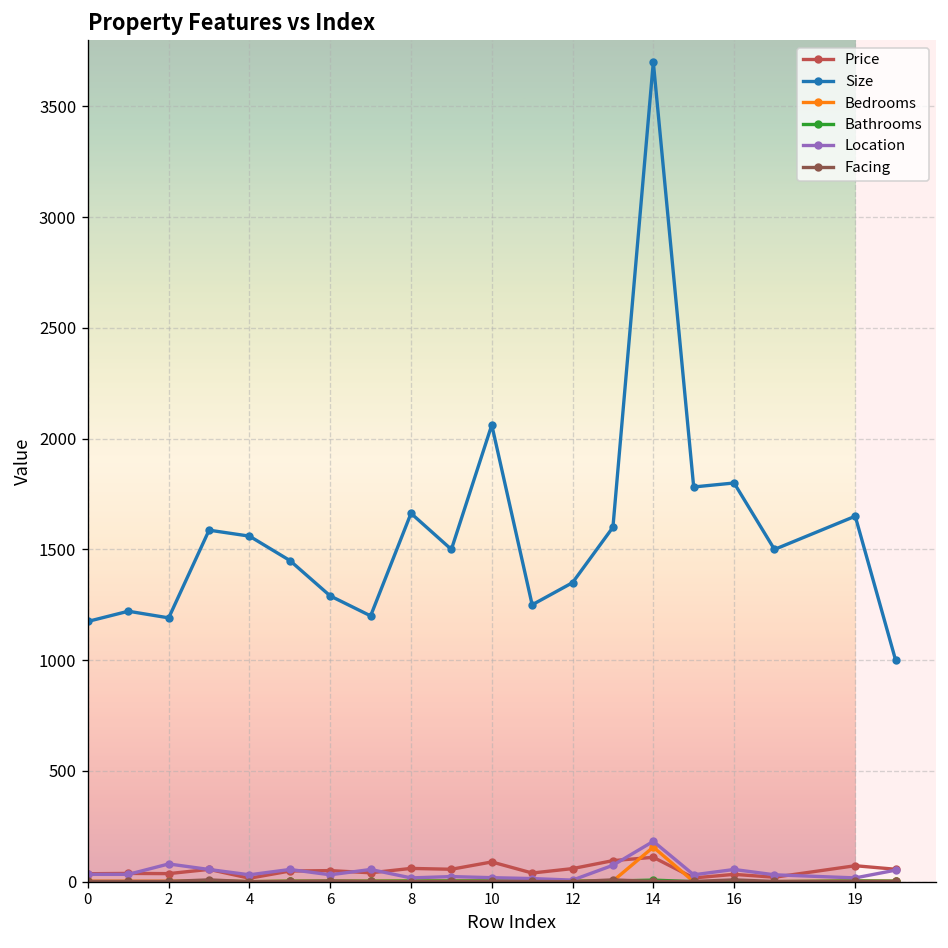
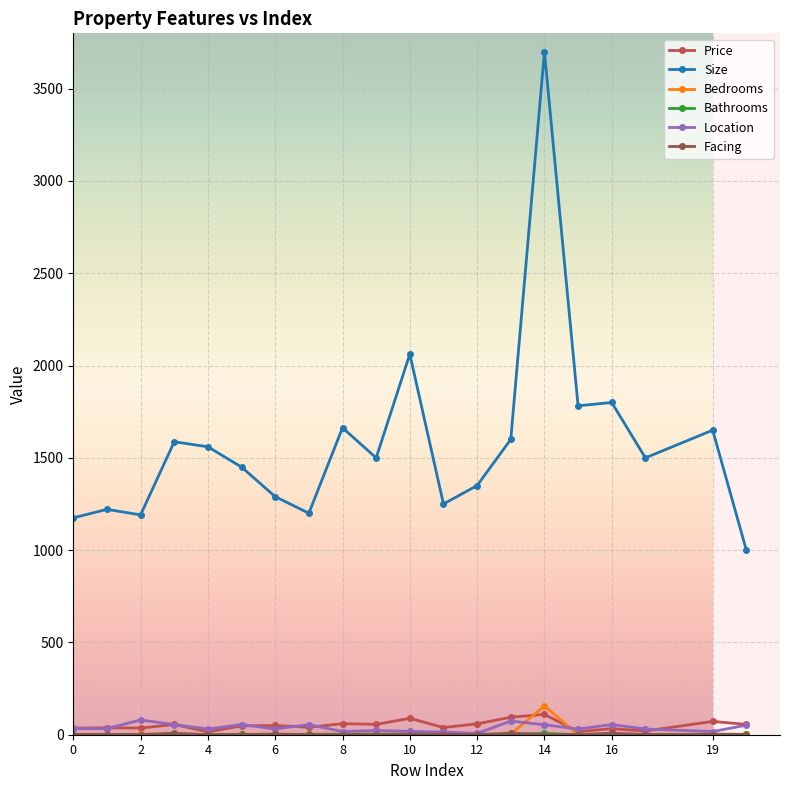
  {
    "Size": {
      "0": 1180,
      "2": 1190,
      "4": 1560,
      "6": 1290,
      "8": 1660,
      "10": 2060,
      "12": 1350,
      "14": 3700,
      "16": 1800,
      "19": 1650
    },
    "Bedrooms": {
      "14": 160
    },
    "Location": {
      "2": 80,
      "4": 30,
      "6": 30,
      "8": 20,
      "10": 20,
-     "14": 180,
+     "14": 50,
      "16": 60,
      "19": 20
    }
  }
